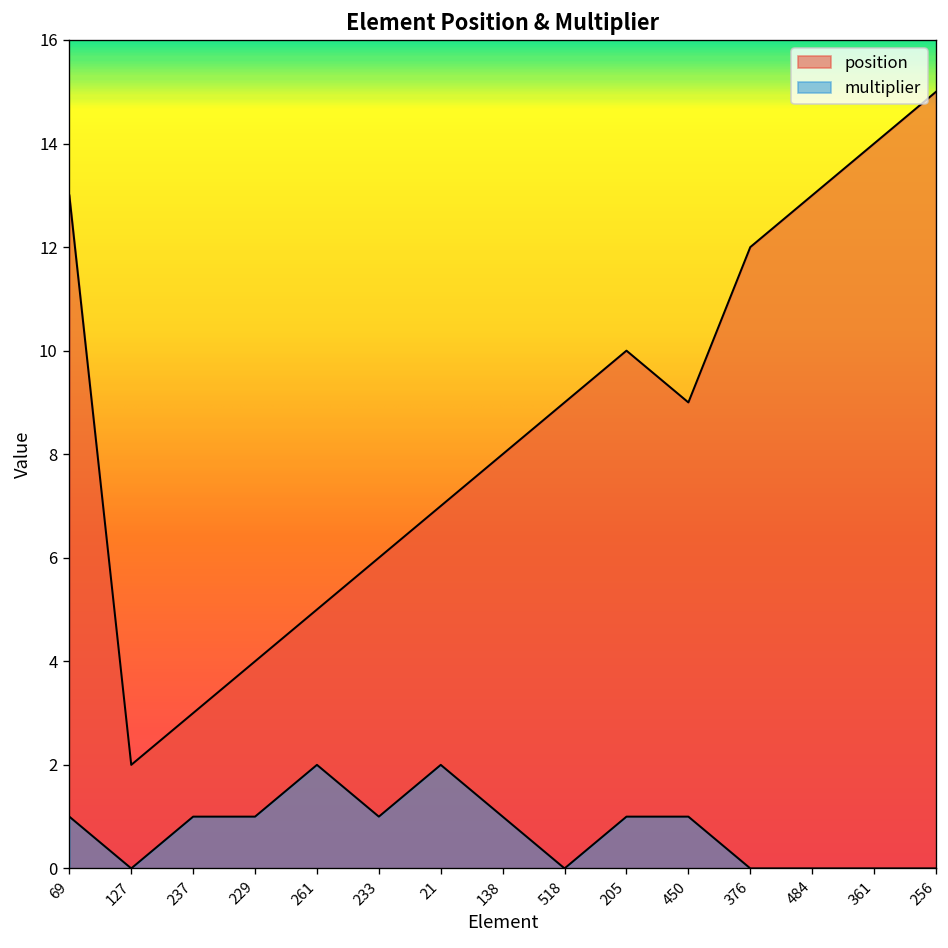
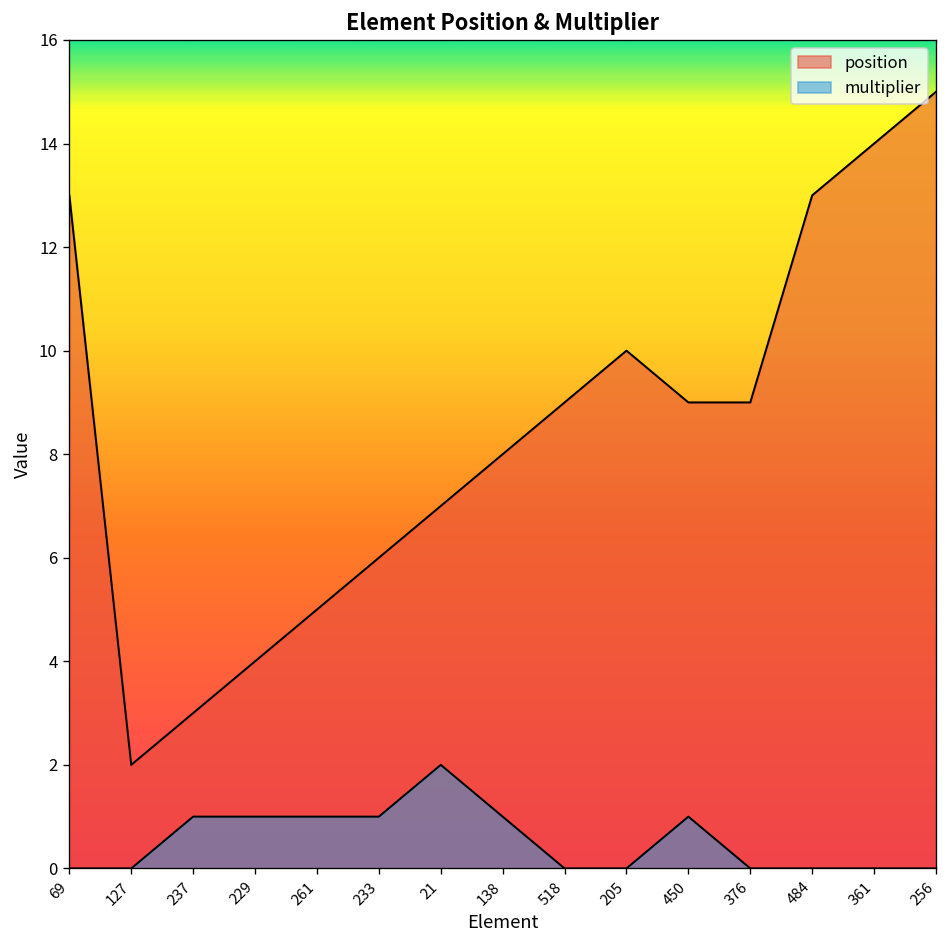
  {
    "position": {
      "69": 13,
      "127": 2,
      "237": 3,
      "229": 4,
      "261": 5,
      "233": 6,
      "21": 7,
      "138": 8,
      "518": 9,
      "205": 10,
      "450": 9,
-     "376": 12,
+     "376": 9,
      "484": 13,
      "361": 14,
      "256": 15
    },
    "multiplier": {
-     "69": 1,
+     "69": 0,
      "127": 0,
      "237": 1,
      "229": 1,
-     "261": 2,
+     "261": 1,
      "233": 1,
      "21": 2,
      "138": 1,
      "518": 0,
-     "205": 1,
+     "205": 0,
      "450": 1,
      "376": 0,
      "484": 0,
      "361": 0,
      "256": 0
    }
  }
